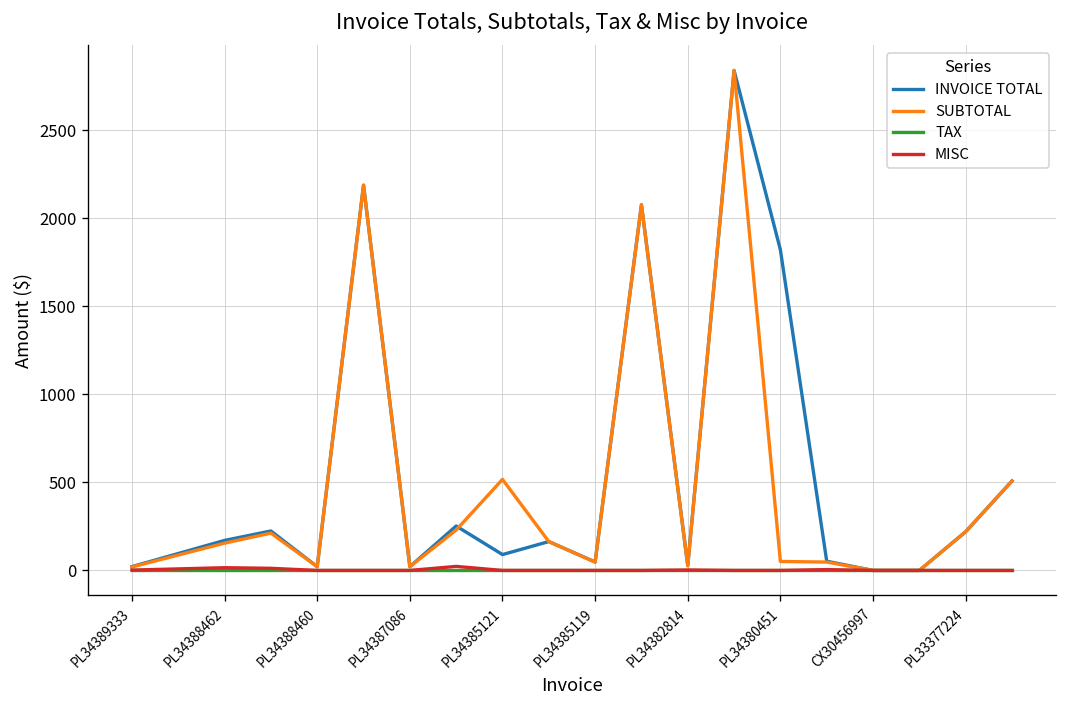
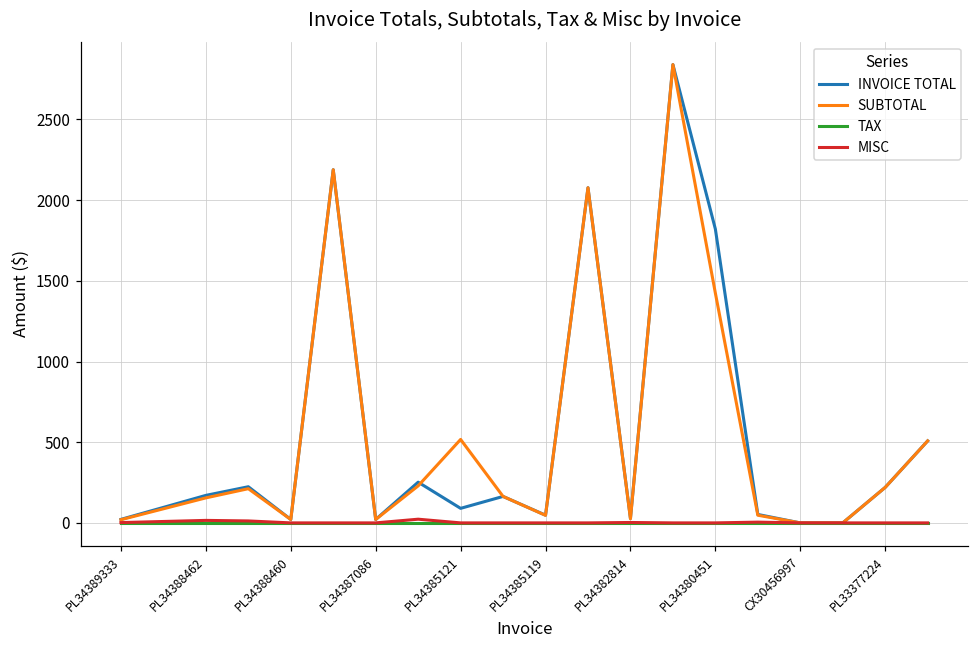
  {
    "INVOICE TOTAL": {
      "PL34385121": 90,
      "PL34380451": 1820
    },
    "SUBTOTAL": {
      "PL34385121": 520,
-     "PL34380451": 50
+     "PL34380451": 1420
    }
  }
